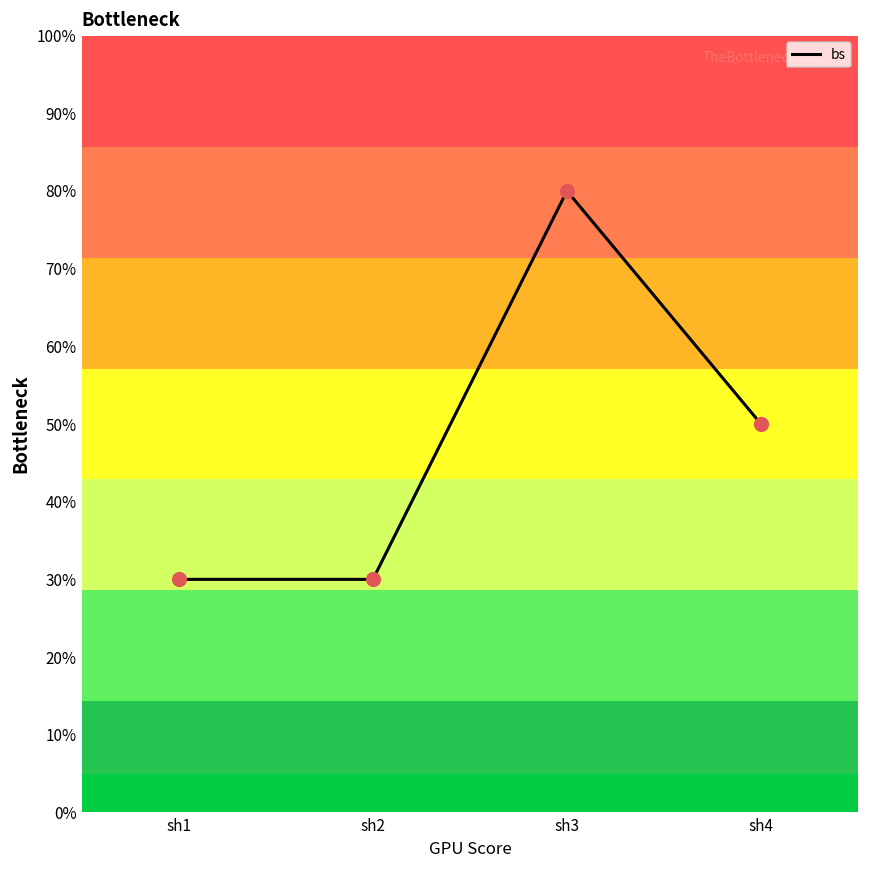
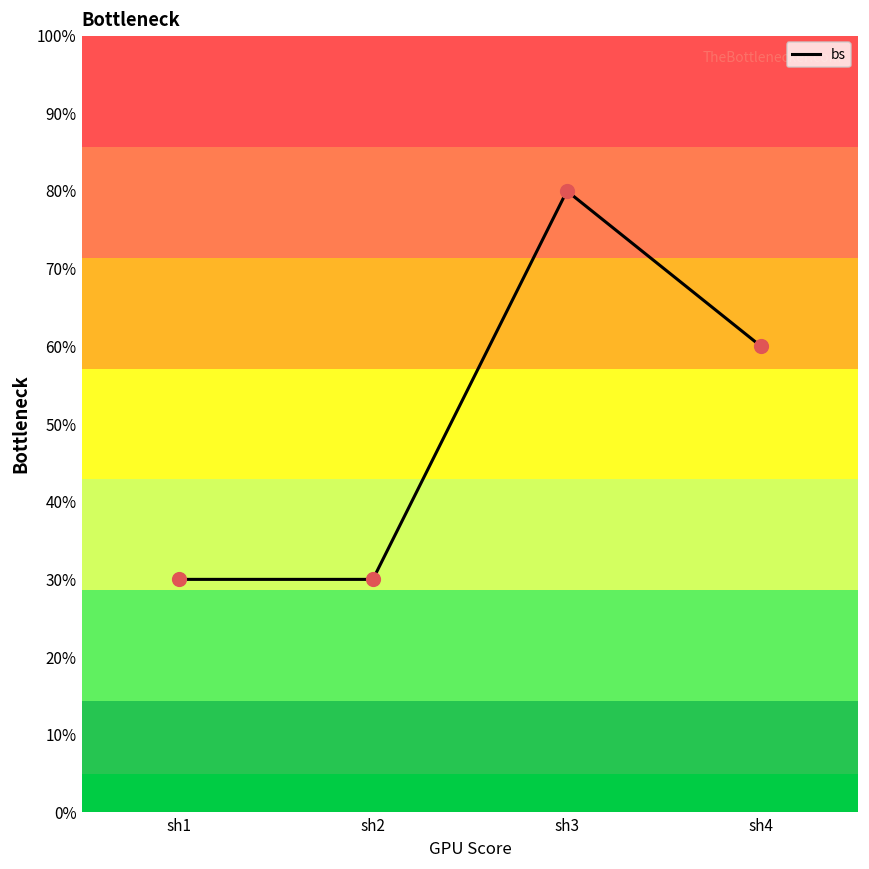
  {
    "sh1": "30%",
    "sh2": "30%",
    "sh3": "80%",
-   "sh4": "50%"
+   "sh4": "60%"
  }
